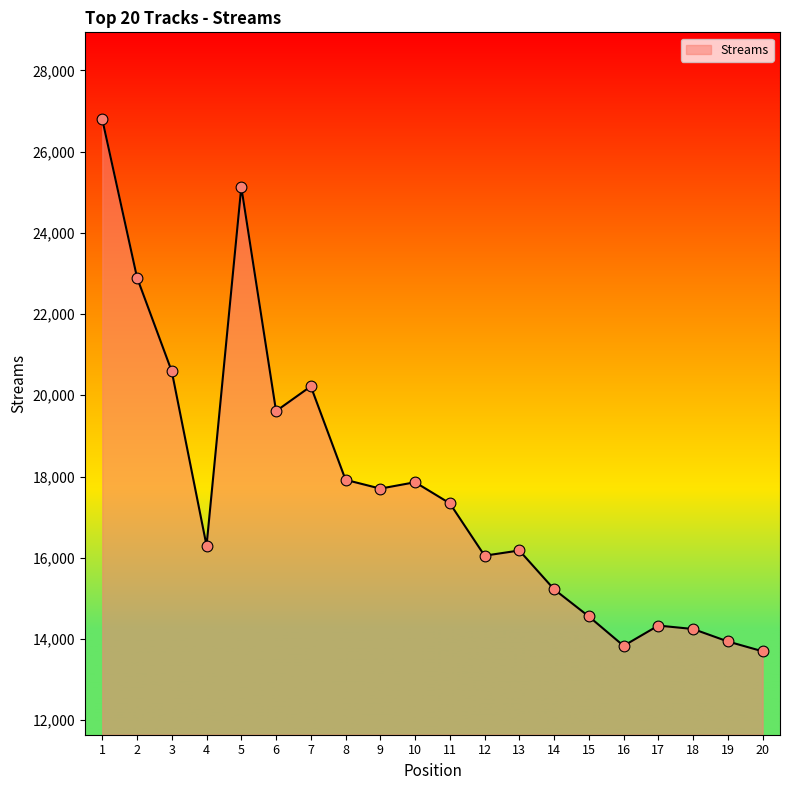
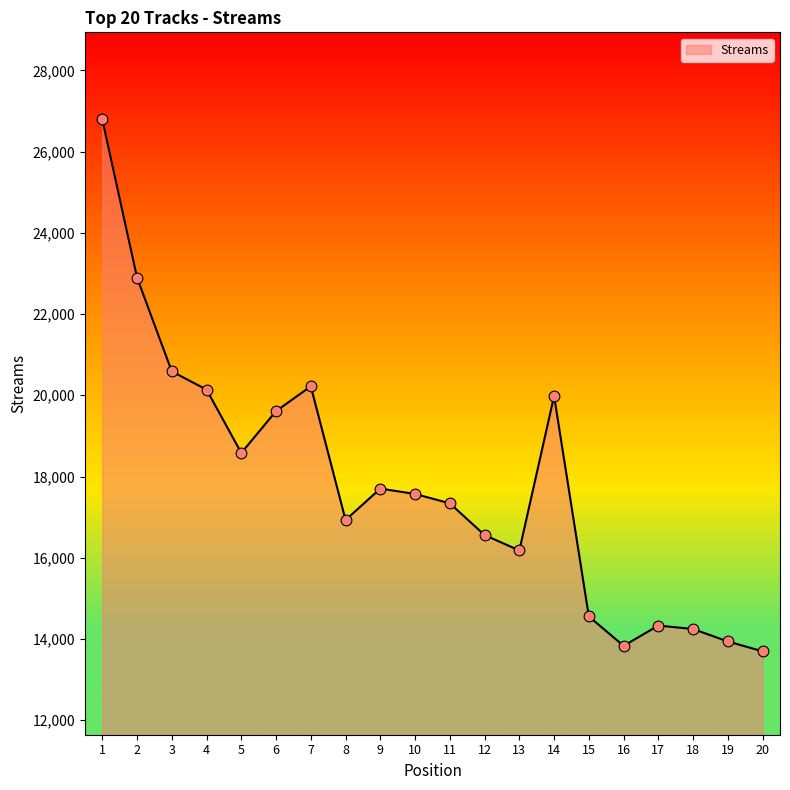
  {
    "1": "26,800",
    "2": "22,900",
    "3": "20,600",
-   "4": "16,300",
-   "5": "25,100",
+   "4": "20,100",
+   "5": "18,600",
    "6": "19,600",
    "7": "20,200",
-   "8": "17,900",
+   "8": "16,900",
    "9": "17,700",
-   "10": "17,900",
+   "10": "17,600",
    "11": "17,300",
-   "12": "16,100",
+   "12": "16,600",
    "13": "16,200",
-   "14": "15,200",
+   "14": "20,000",
    "15": "14,600",
    "16": "13,800",
    "17": "14,300",
    "18": "14,200",
    "19": "13,900",
    "20": "13,700"
  }
